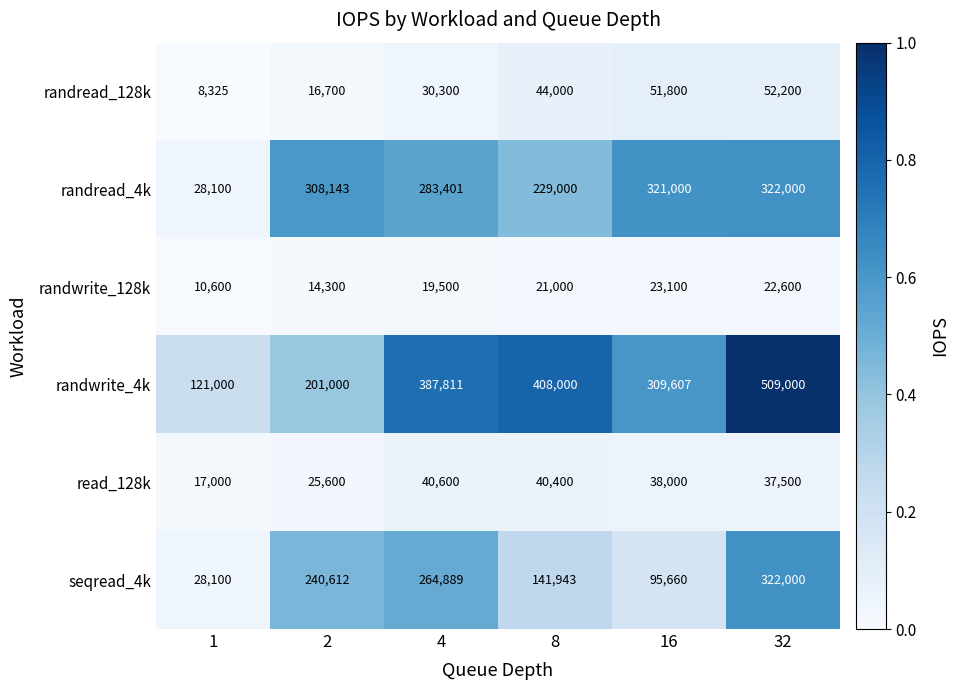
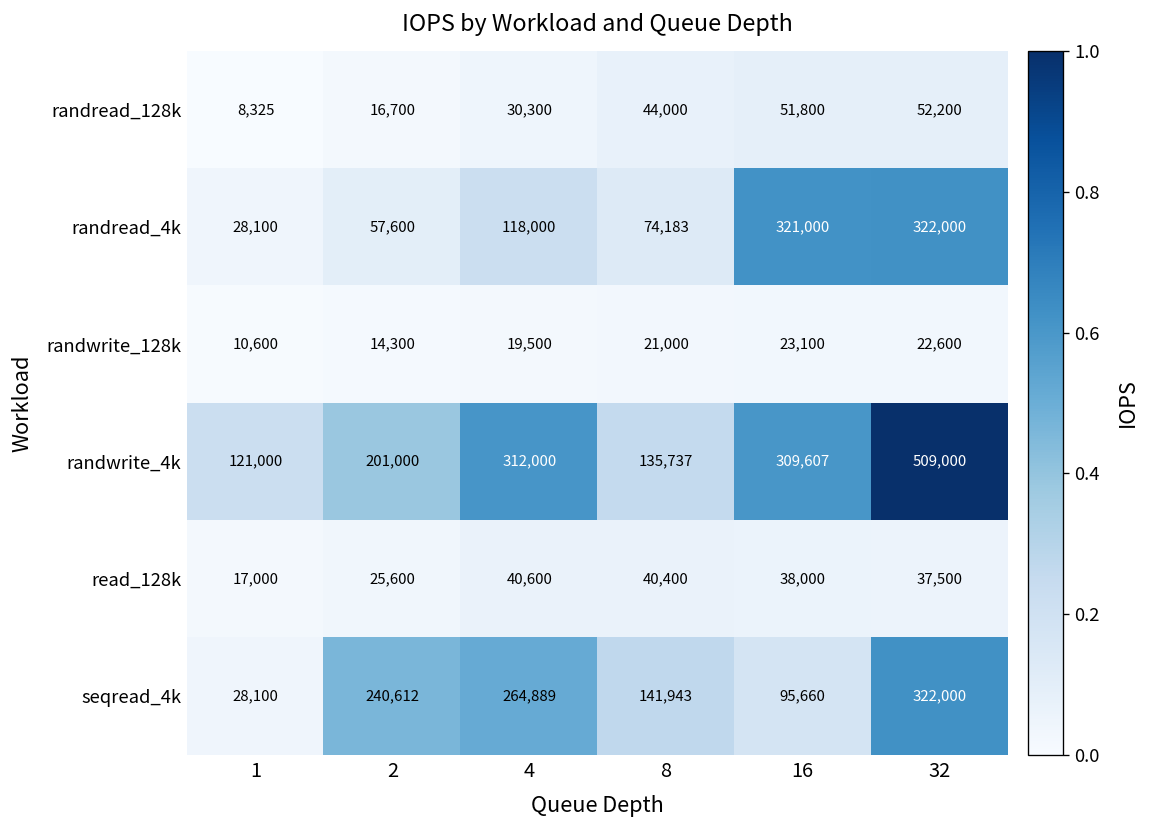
  {
    "randread_128k": {
      "1": "8,325",
      "2": "16,700",
      "4": "30,300",
      "8": "44,000",
      "16": "51,800",
      "32": "52,200"
    },
    "randread_4k": {
      "1": "28,100",
-     "2": "308,143",
-     "4": "283,401",
-     "8": "229,000",
+     "2": "57,600",
+     "4": "118,000",
+     "8": "74,183",
      "16": "321,000",
      "32": "322,000"
    },
    "randwrite_128k": {
      "1": "10,600",
      "2": "14,300",
      "4": "19,500",
      "8": "21,000",
      "16": "23,100",
      "32": "22,600"
    },
    "randwrite_4k": {
      "1": "121,000",
      "2": "201,000",
-     "4": "387,811",
-     "8": "408,000",
+     "4": "312,000",
+     "8": "135,737",
      "16": "309,607",
      "32": "509,000"
    },
    "read_128k": {
      "1": "17,000",
      "2": "25,600",
      "4": "40,600",
      "8": "40,400",
      "16": "38,000",
      "32": "37,500"
    },
    "seqread_4k": {
      "1": "28,100",
      "2": "240,612",
      "4": "264,889",
      "8": "141,943",
      "16": "95,660",
      "32": "322,000"
    }
  }
